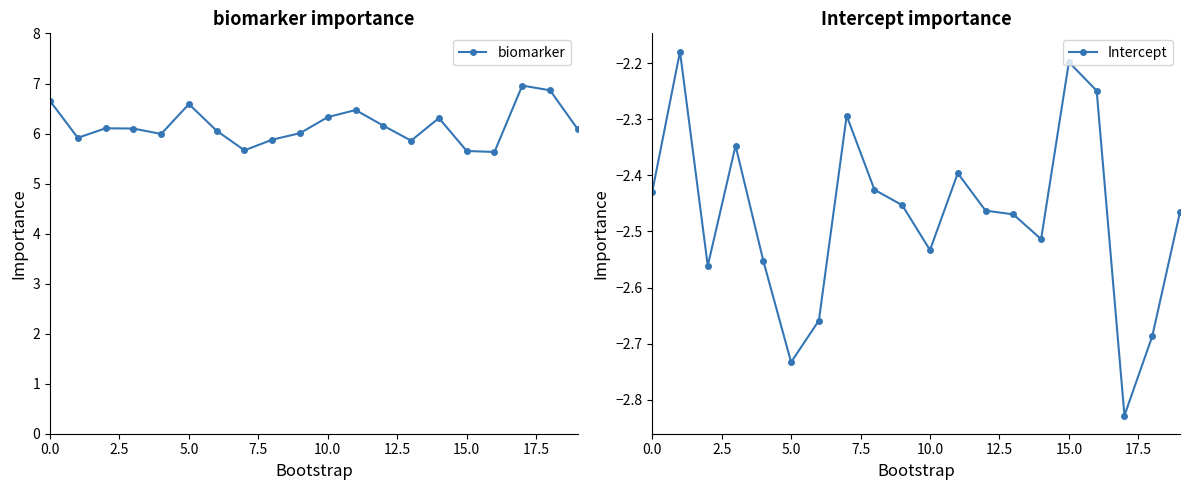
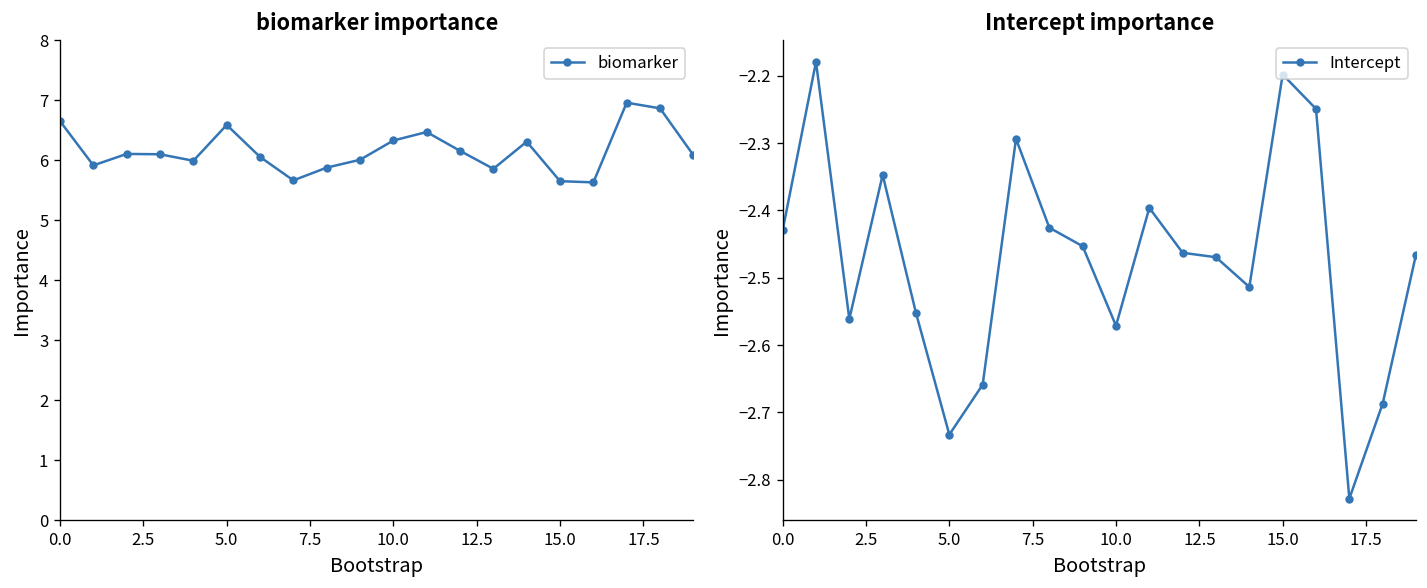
  {
    "biomarker importance": {
      "0.0": 6.7,
      "5.0": 6.6,
      "10.0": 6.3,
      "15.0": 5.7
    },
    "Intercept importance": {
      "0.0": -2.43,
      "5.0": -2.73,
-     "10.0": -2.53
+     "10.0": -2.57
    }
  }
